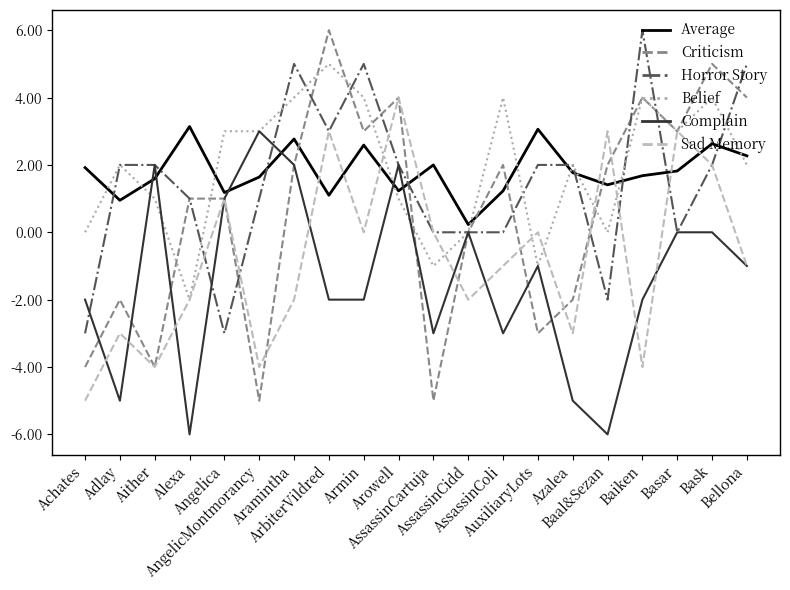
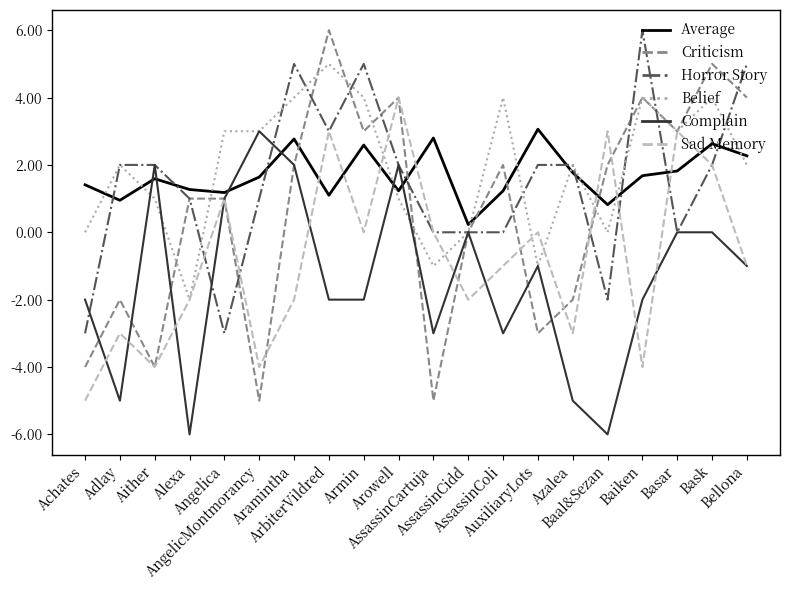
  {
    "Average": {
-     "Achates": 1.9,
+     "Achates": 1.4,
      "Adlay": 1.0,
      "Aither": 1.6,
-     "Alexa": 3.1,
+     "Alexa": 1.3,
      "Angelica": 1.2,
      "AngelicMontmorancy": 1.6,
      "Aramintha": 2.8,
      "ArbiterVildred": 1.1,
      "Armin": 2.6,
      "Arowell": 1.2,
-     "AssassinCartuja": 2.0,
+     "AssassinCartuja": 2.8,
      "AssassinCidd": 0.2,
      "AssassinColi": 1.2,
      "AuxiliaryLots": 3.1,
      "Azalea": 1.8,
-     "Baal&Sezan": 1.4,
+     "Baal&Sezan": 0.8,
      "Baiken": 1.7,
      "Basar": 1.8,
      "Bask": 2.6,
      "Bellona": 2.3
    }
  }
